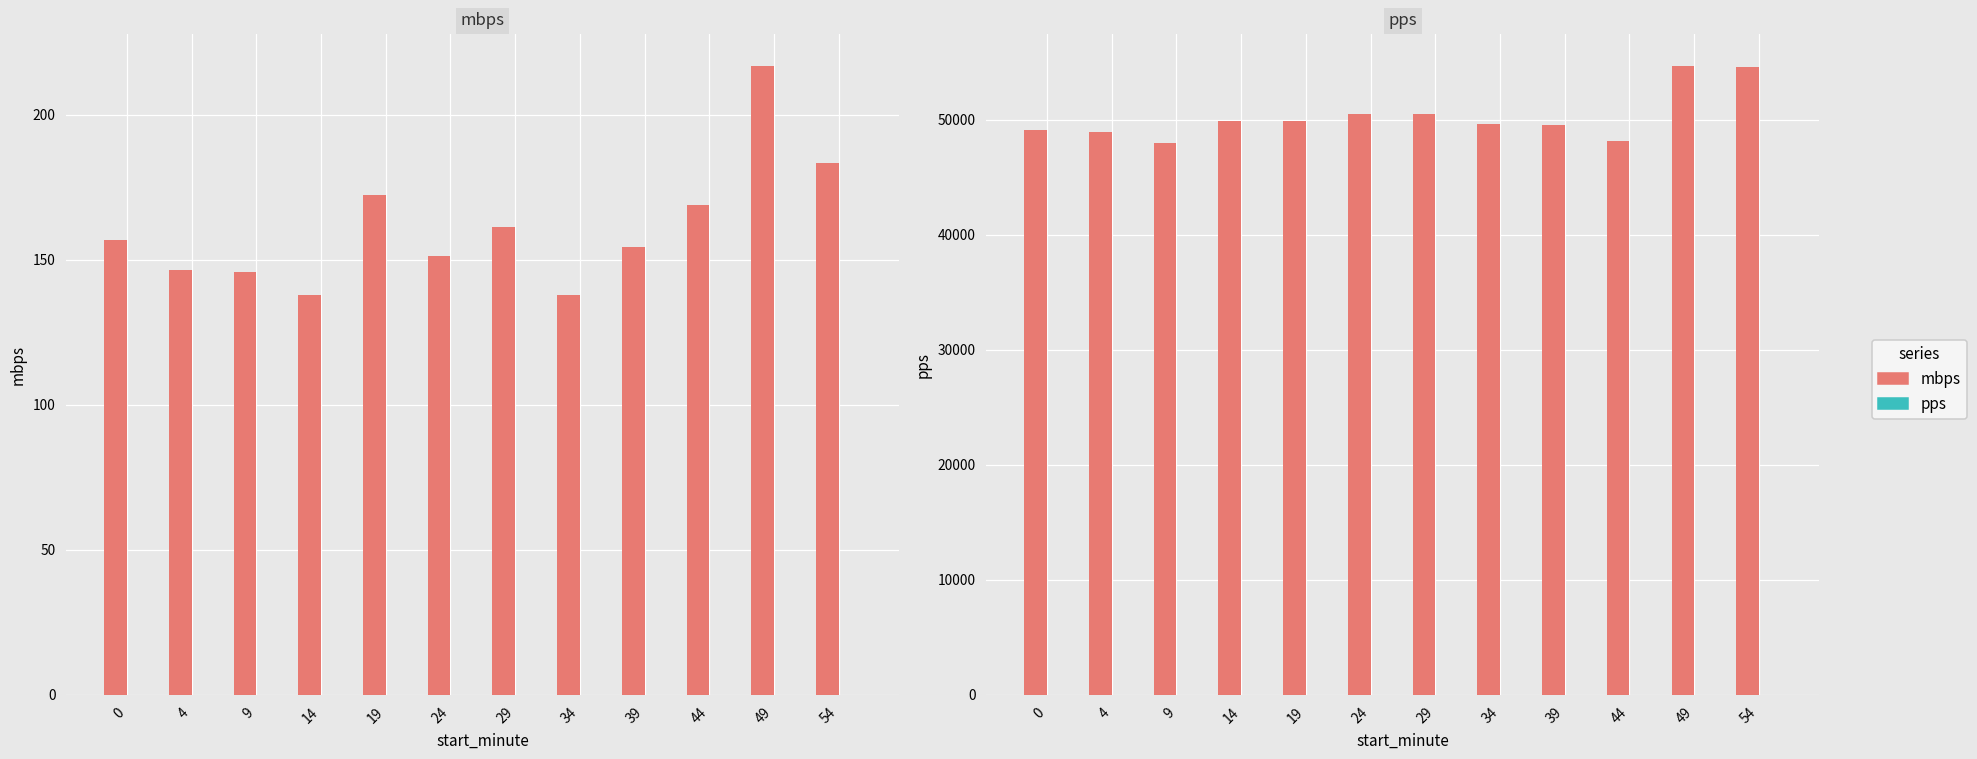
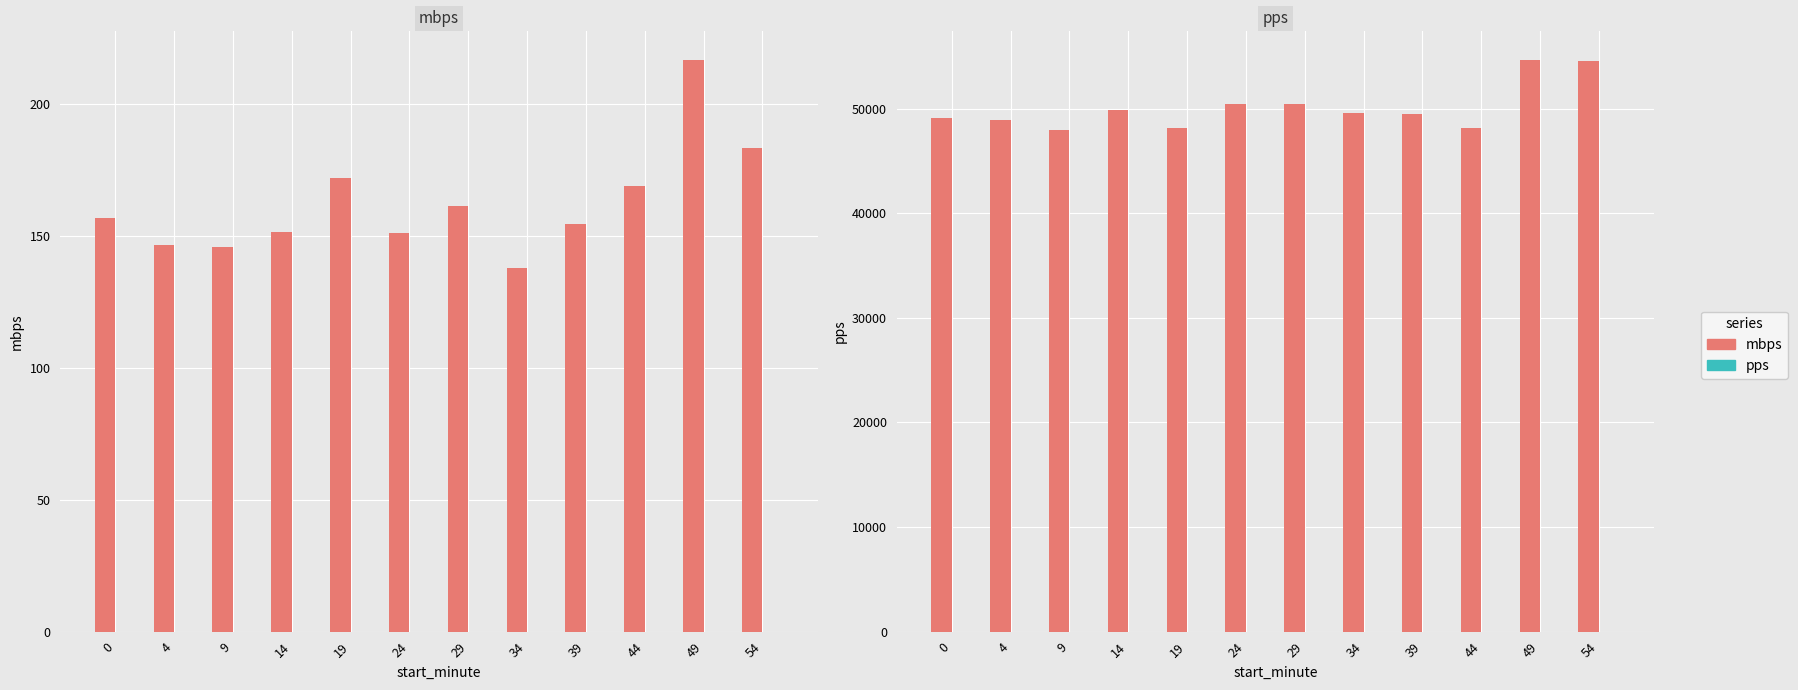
  {
    "mbps": {
      "mbps": {
        "0": 157,
        "4": 146,
        "9": 146,
-       "14": 138,
+       "14": 151,
        "19": 172,
        "24": 151,
        "29": 161,
        "34": 138,
        "39": 154,
        "44": 169,
        "49": 217,
        "54": 183
      }
    },
    "pps": {
      "mbps": {
        "0": 49100,
        "4": 48900,
        "9": 48000,
        "14": 49900,
-       "19": 49900,
+       "19": 48200,
        "24": 50500,
        "29": 50500,
        "34": 49600,
        "39": 49500,
        "44": 48200,
        "49": 54700,
        "54": 54600
      }
    }
  }
